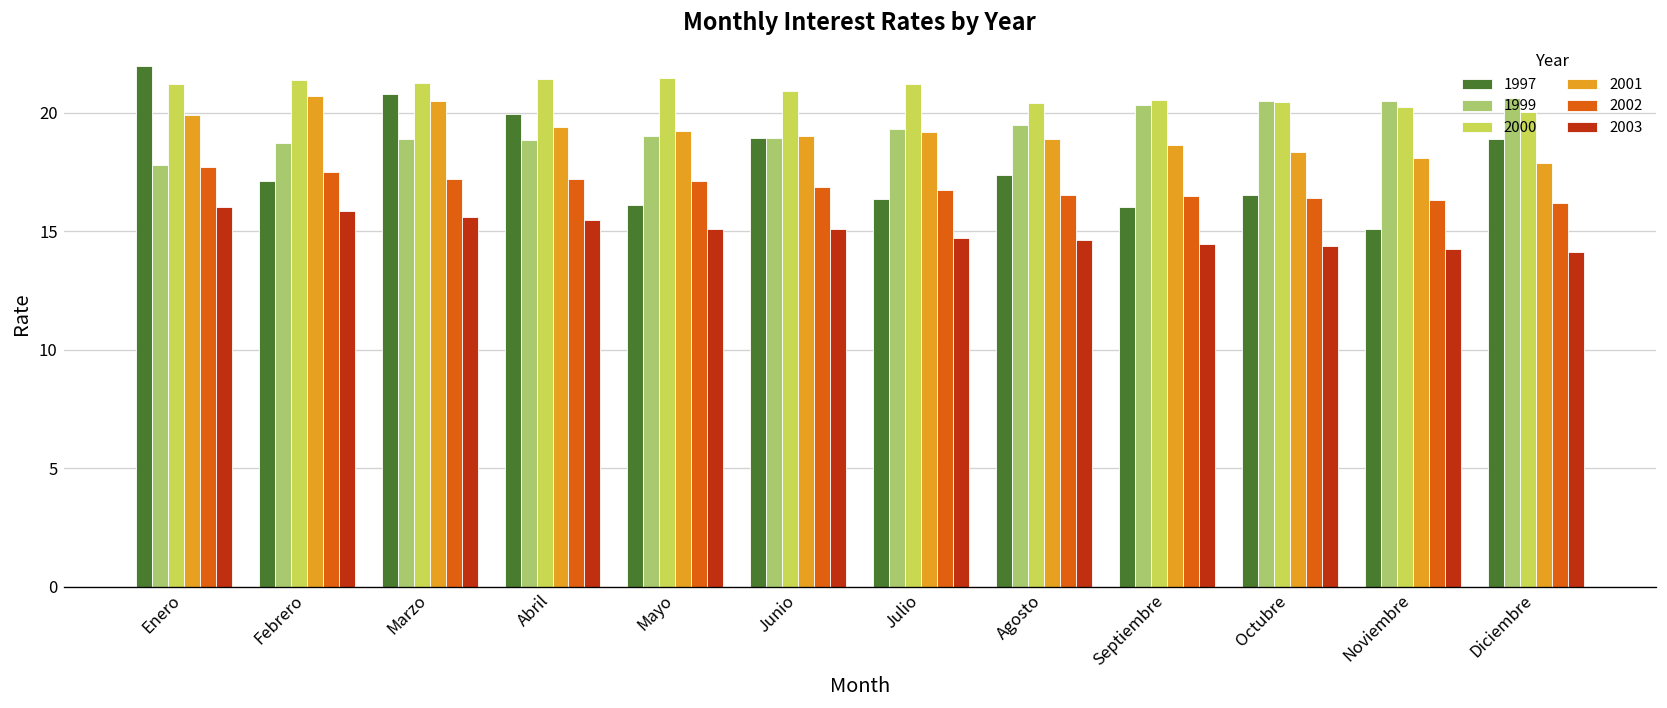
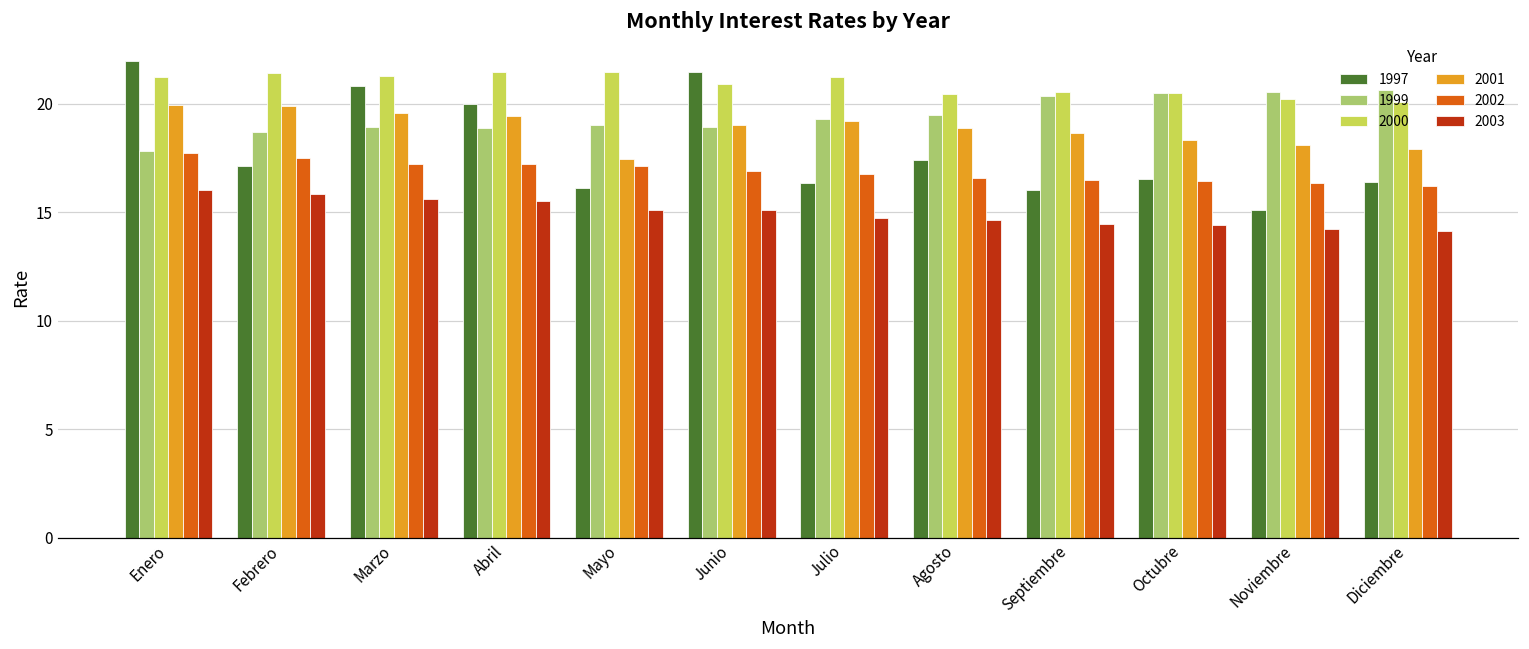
  {
    "1997": {
      "Enero": 22.0,
      "Febrero": 17.1,
      "Marzo": 20.8,
      "Abril": 20.0,
      "Mayo": 16.1,
-     "Junio": 19.0,
+     "Junio": 21.4,
      "Julio": 16.4,
      "Agosto": 17.4,
      "Septiembre": 16.0,
      "Octubre": 16.5,
      "Noviembre": 15.1,
-     "Diciembre": 18.9
+     "Diciembre": 16.4
    },
    "2001": {
      "Enero": 19.9,
-     "Febrero": 20.7,
-     "Marzo": 20.5,
+     "Febrero": 19.9,
+     "Marzo": 19.6,
      "Abril": 19.4,
-     "Mayo": 19.2,
+     "Mayo": 17.5,
      "Junio": 19.0,
      "Julio": 19.2,
      "Agosto": 18.9,
      "Septiembre": 18.7,
      "Octubre": 18.3,
      "Noviembre": 18.1,
      "Diciembre": 17.9
    }
  }
